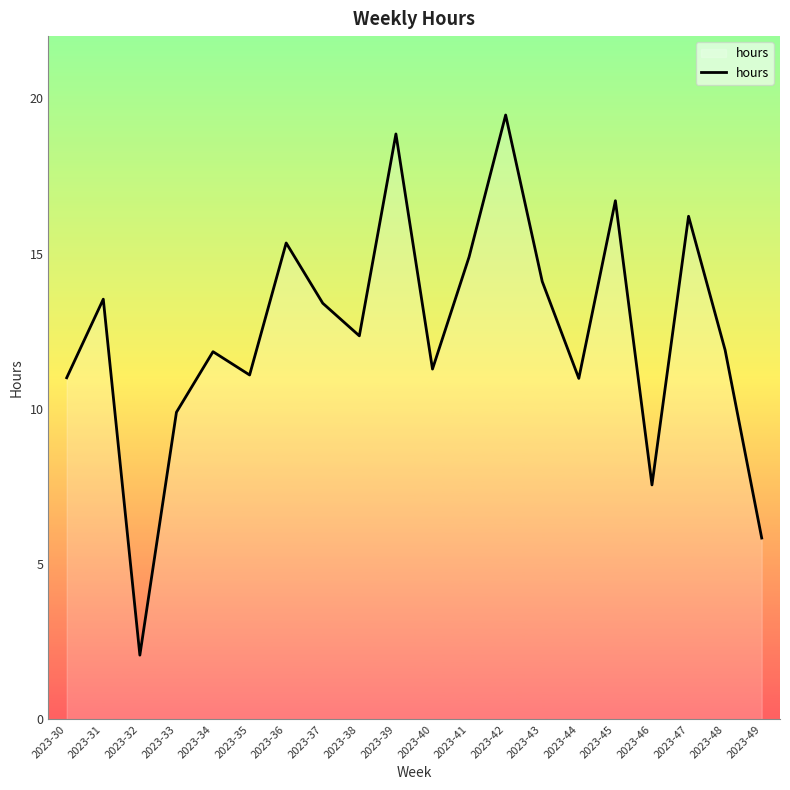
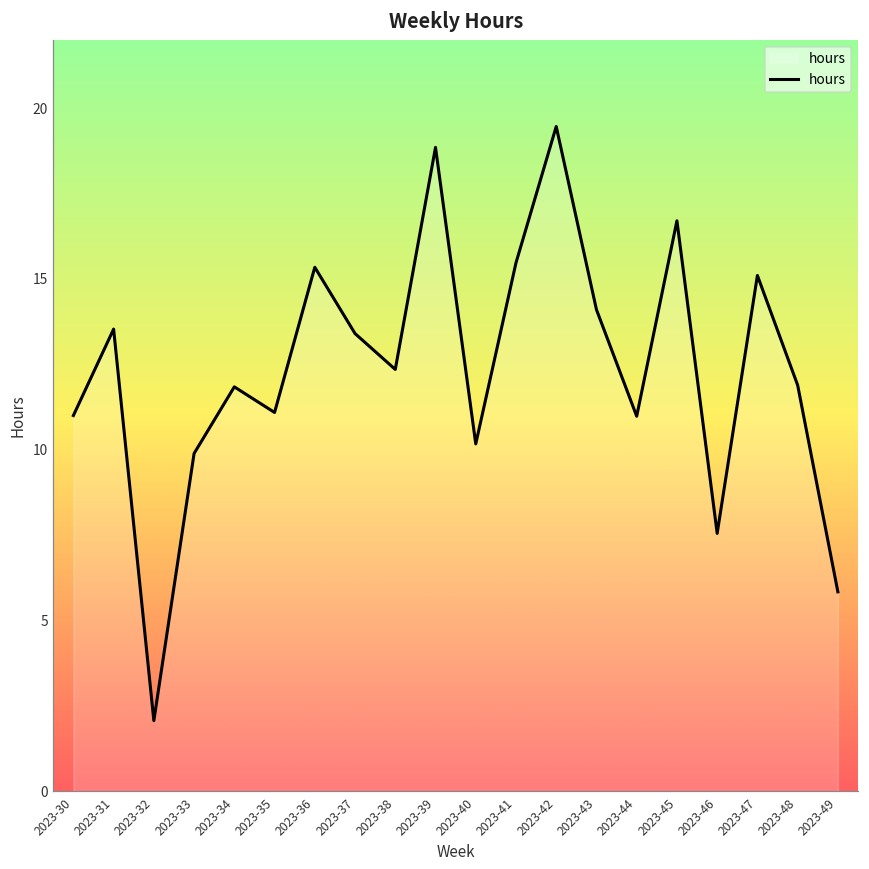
  {
    "2023-30": 11.0,
    "2023-31": 13.5,
    "2023-32": 2.1,
    "2023-33": 9.9,
    "2023-34": 11.8,
    "2023-35": 11.1,
    "2023-36": 15.3,
    "2023-37": 13.4,
    "2023-38": 12.4,
    "2023-39": 18.9,
-   "2023-40": 11.3,
-   "2023-41": 14.9,
+   "2023-40": 10.2,
+   "2023-41": 15.5,
    "2023-42": 19.5,
    "2023-43": 14.1,
    "2023-44": 11.0,
    "2023-45": 16.7,
    "2023-46": 7.6,
-   "2023-47": 16.2,
+   "2023-47": 15.1,
    "2023-48": 11.9,
    "2023-49": 5.8
  }
